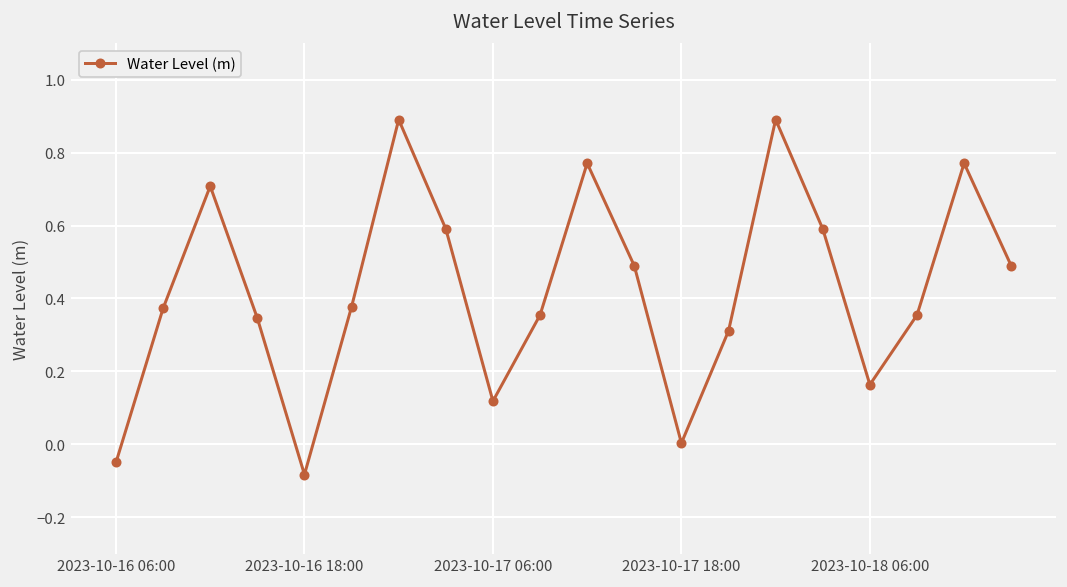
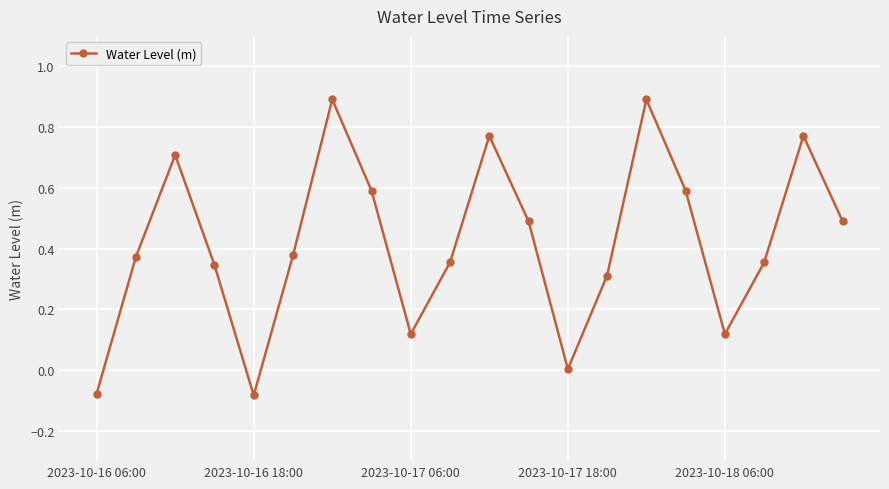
  {
-   "2023-10-16 06:00": -0.05,
+   "2023-10-16 06:00": -0.08,
    "2023-10-16 18:00": -0.08,
    "2023-10-17 06:00": 0.12,
    "2023-10-17 18:00": 0.00,
-   "2023-10-18 06:00": 0.16
+   "2023-10-18 06:00": 0.12
  }
